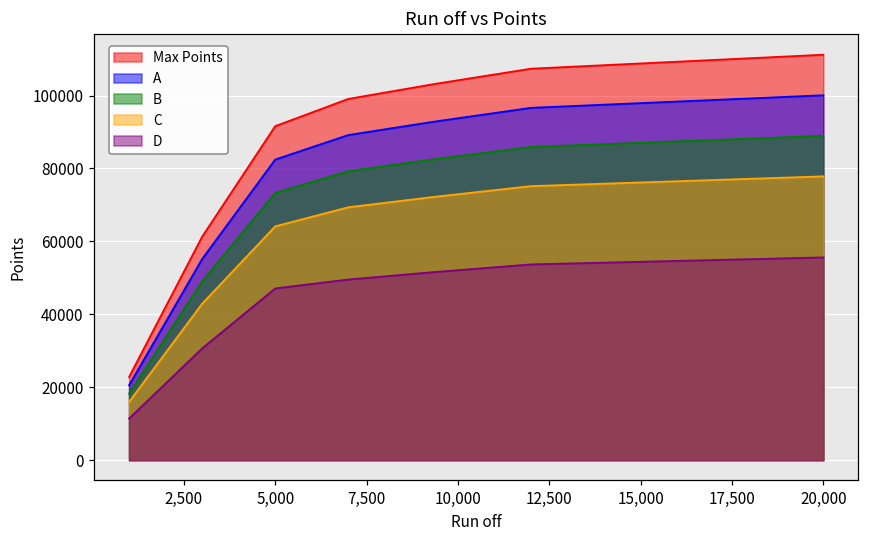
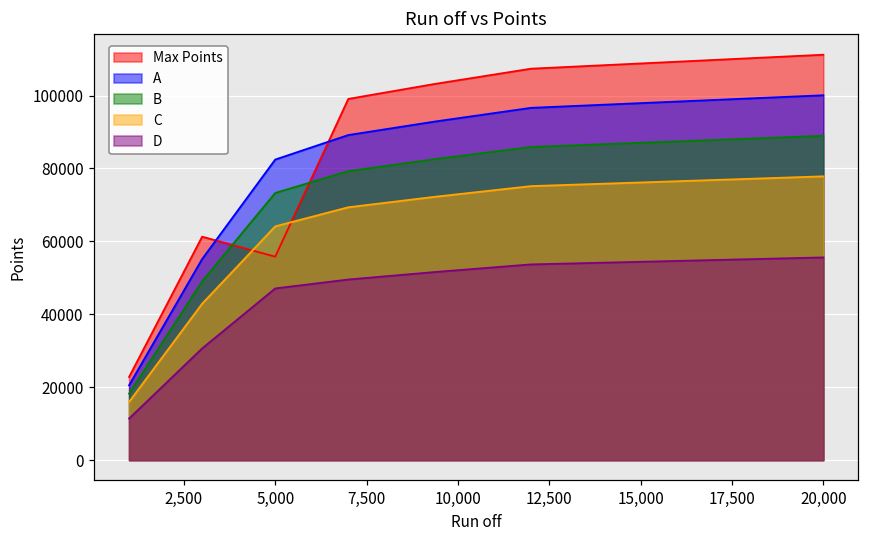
  {
    "Max Points": {
-     "5,000": 92000,
+     "5,000": 56000,
      "20,000": 111000
    },
    "A": {
      "5,000": 82000,
      "20,000": 100000
    },
    "B": {
      "5,000": 73000,
      "20,000": 89000
    },
    "C": {
      "5,000": 64000,
      "20,000": 78000
    },
    "D": {
      "5,000": 47000,
      "20,000": 56000
    }
  }
